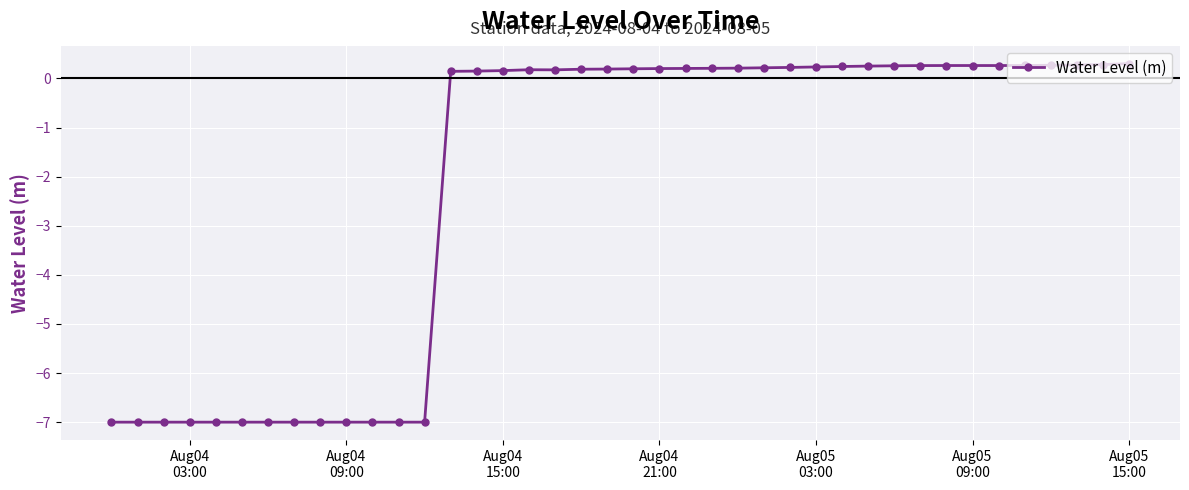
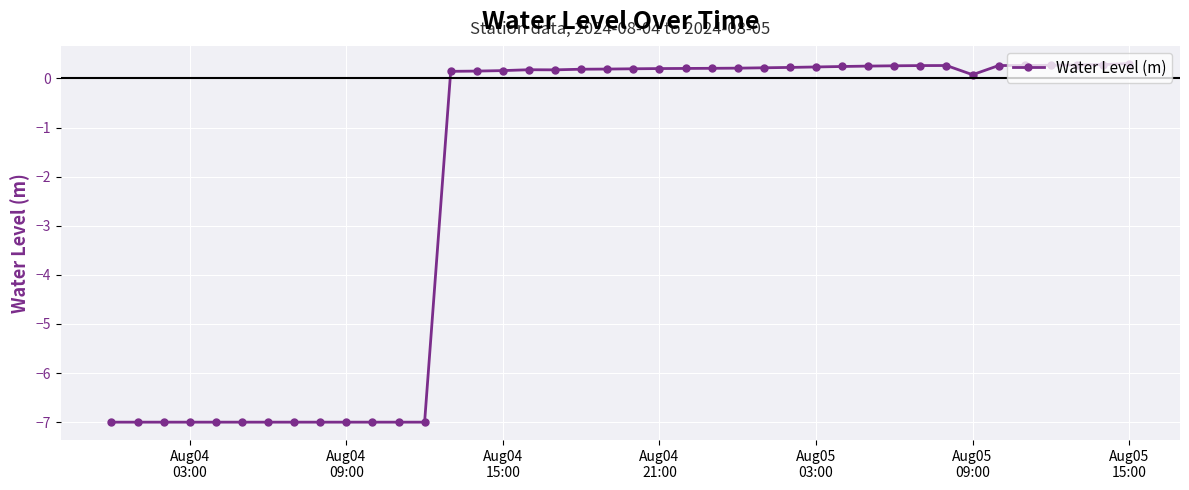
  {
    "Aug04 03:00": -7.0,
    "Aug04 09:00": -7.0,
    "Aug04 15:00": 0.2,
    "Aug04 21:00": 0.2,
    "Aug05 03:00": 0.2,
-   "Aug05 09:00": 0.3
+   "Aug05 09:00": 0.1
  }
